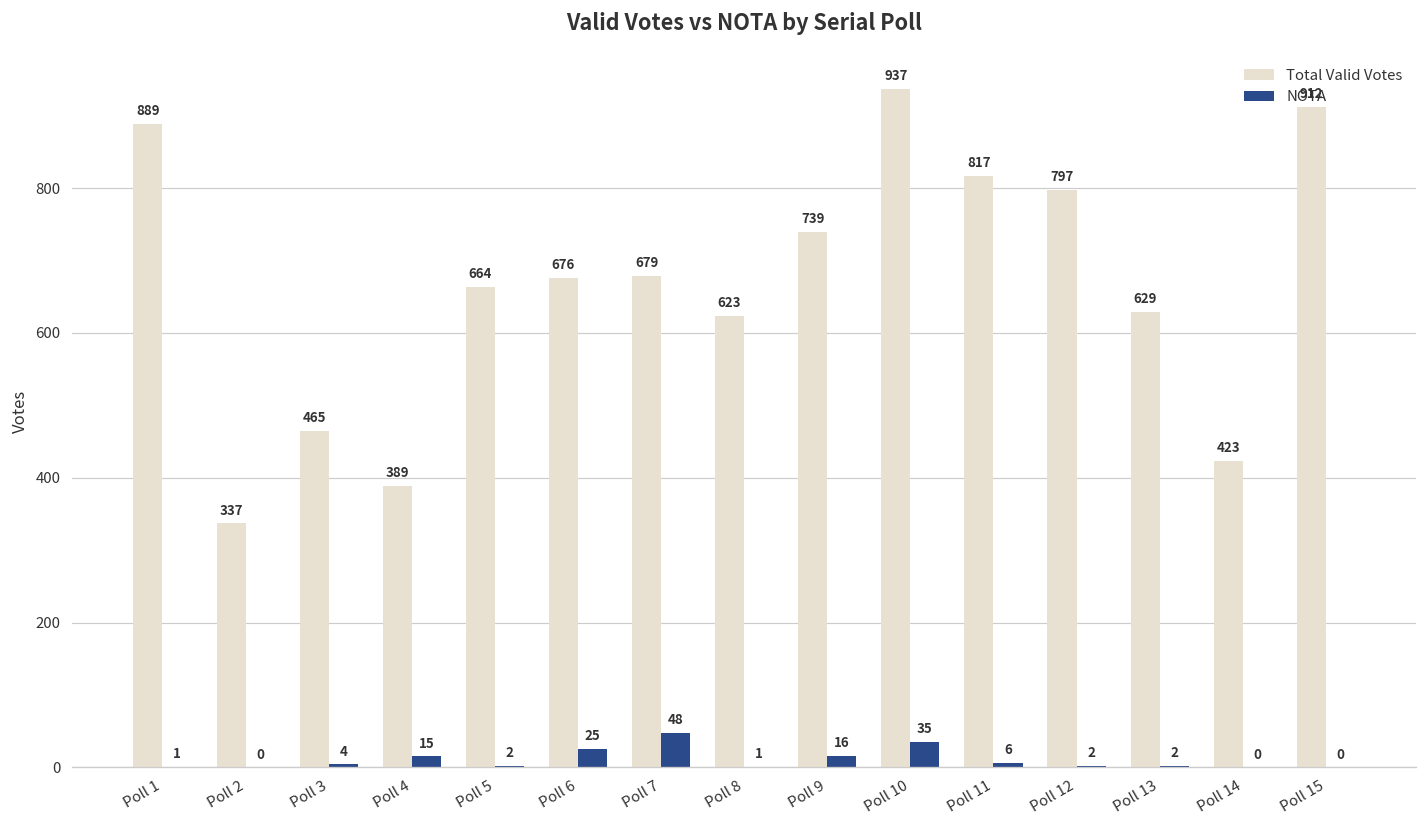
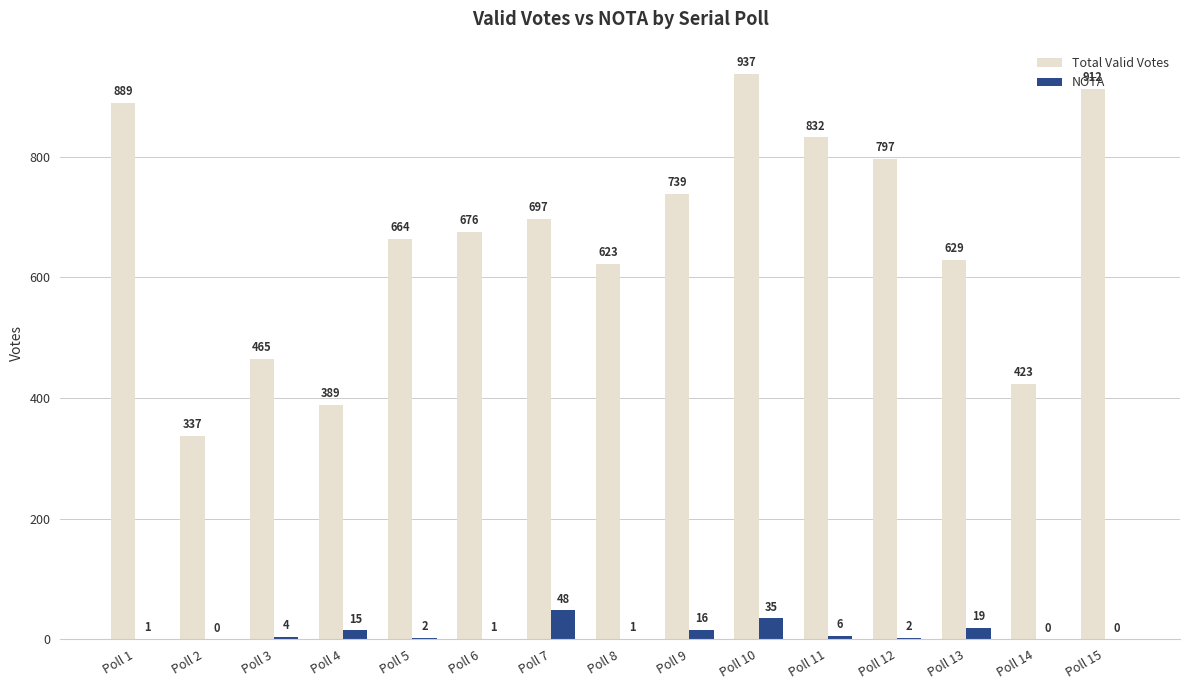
  {
    "Total Valid Votes": {
      "Poll 1": 889,
      "Poll 2": 337,
      "Poll 3": 465,
      "Poll 4": 389,
      "Poll 5": 664,
      "Poll 6": 676,
-     "Poll 7": 679,
+     "Poll 7": 697,
      "Poll 8": 623,
      "Poll 9": 739,
      "Poll 10": 937,
-     "Poll 11": 817,
+     "Poll 11": 832,
      "Poll 12": 797,
      "Poll 13": 629,
      "Poll 14": 423,
      "Poll 15": 912
    },
    "NOTA": {
      "Poll 1": 1,
      "Poll 2": 0,
      "Poll 3": 4,
      "Poll 4": 15,
      "Poll 5": 2,
-     "Poll 6": 25,
+     "Poll 6": 1,
      "Poll 7": 48,
      "Poll 8": 1,
      "Poll 9": 16,
      "Poll 10": 35,
      "Poll 11": 6,
      "Poll 12": 2,
-     "Poll 13": 2,
+     "Poll 13": 19,
      "Poll 14": 0,
      "Poll 15": 0
    }
  }
